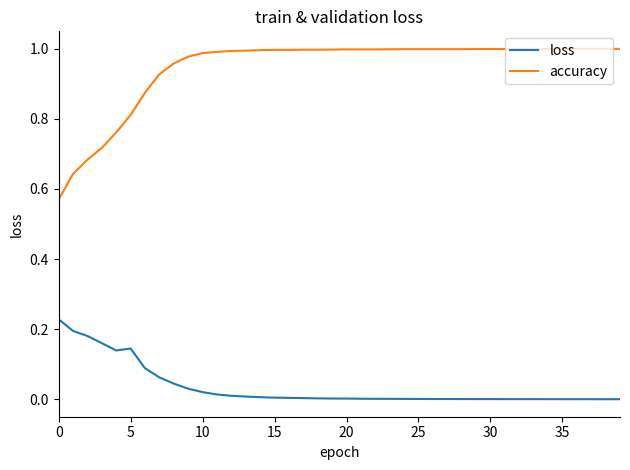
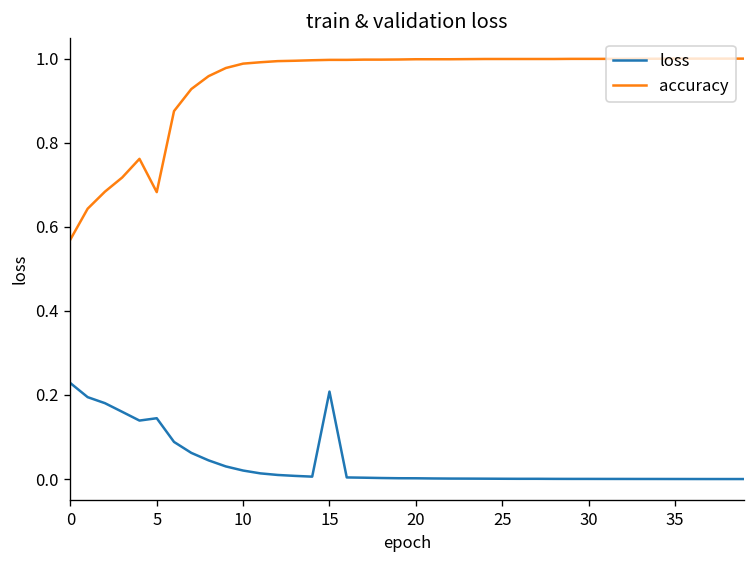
  {
    "loss": {
      "0": 0.23,
      "5": 0.14,
      "10": 0.02,
-     "15": 0.00,
+     "15": 0.21,
      "20": 0.00,
      "25": 0.00,
      "30": 0.00,
      "35": 0.00
    },
    "accuracy": {
      "0": 0.57,
-     "5": 0.81,
+     "5": 0.68,
      "10": 0.99,
      "15": 1.00,
      "20": 1.00,
      "25": 1.00,
      "30": 1.00
    }
  }
